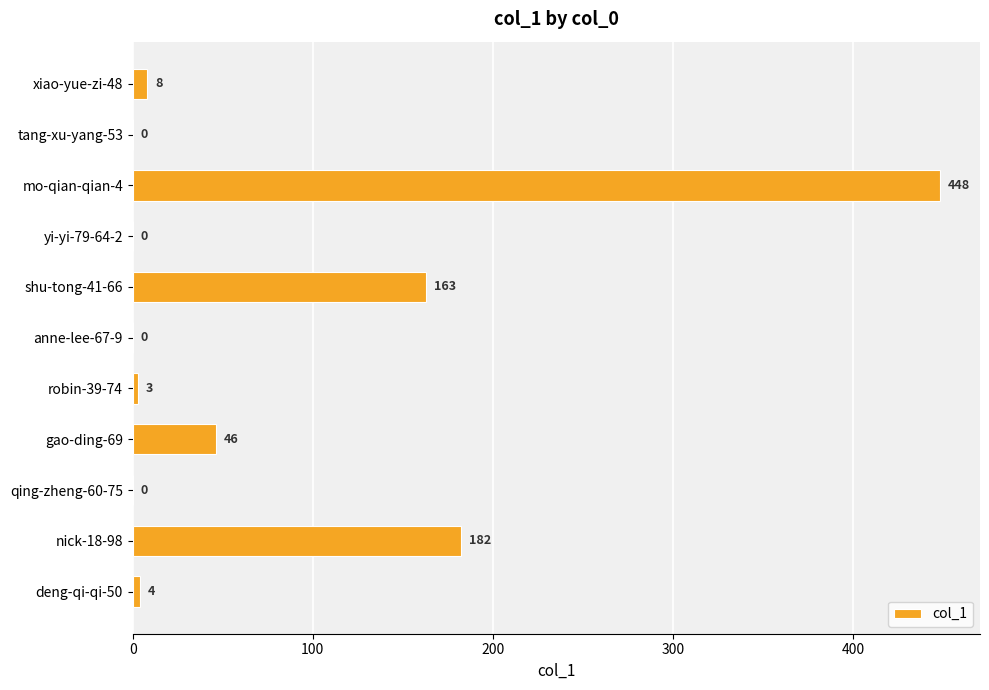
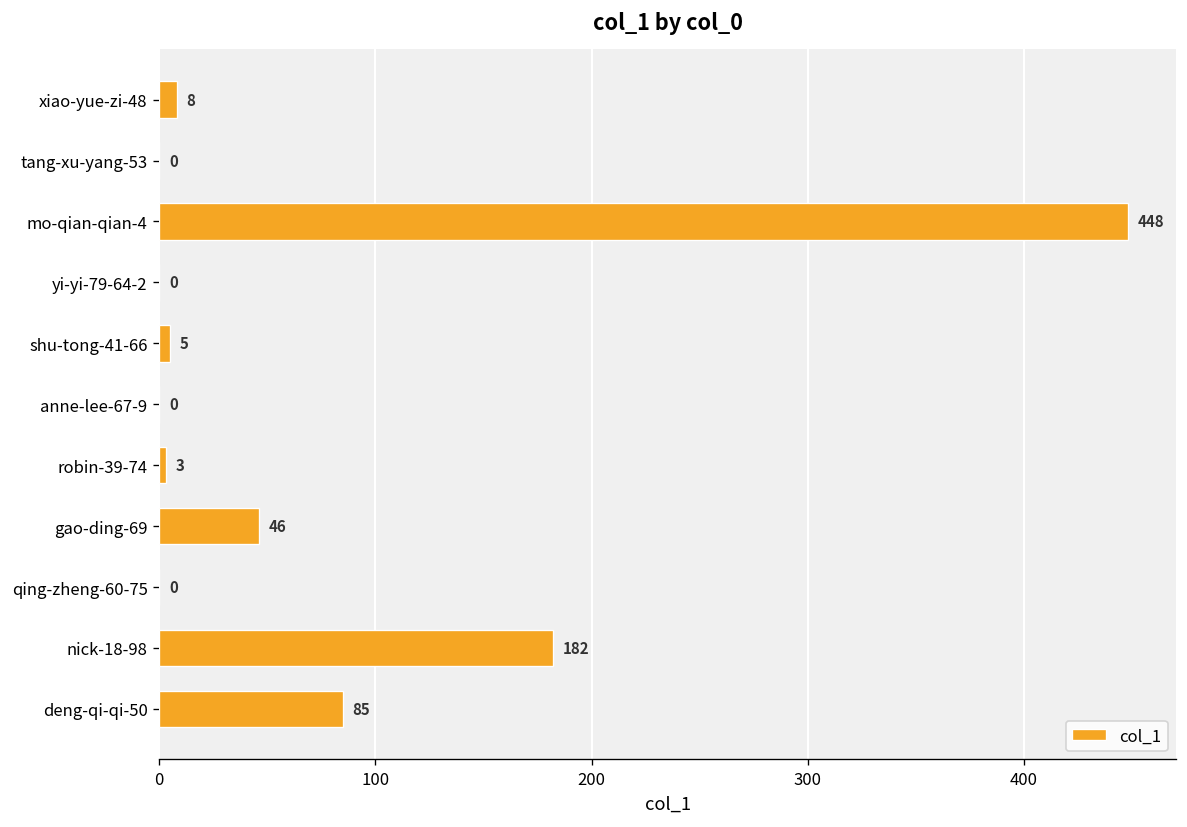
  {
    "xiao-yue-zi-48": 8,
    "tang-xu-yang-53": 0,
    "mo-qian-qian-4": 448,
    "yi-yi-79-64-2": 0,
-   "shu-tong-41-66": 163,
+   "shu-tong-41-66": 5,
    "anne-lee-67-9": 0,
    "robin-39-74": 3,
    "gao-ding-69": 46,
    "qing-zheng-60-75": 0,
    "nick-18-98": 182,
-   "deng-qi-qi-50": 4
+   "deng-qi-qi-50": 85
  }
